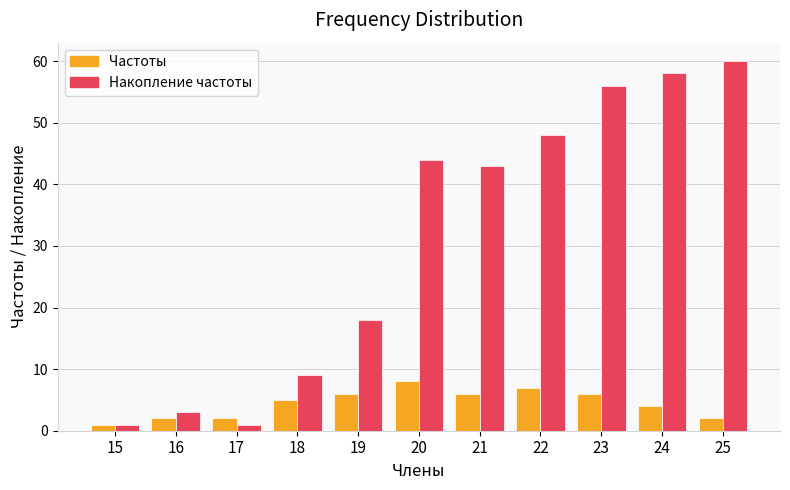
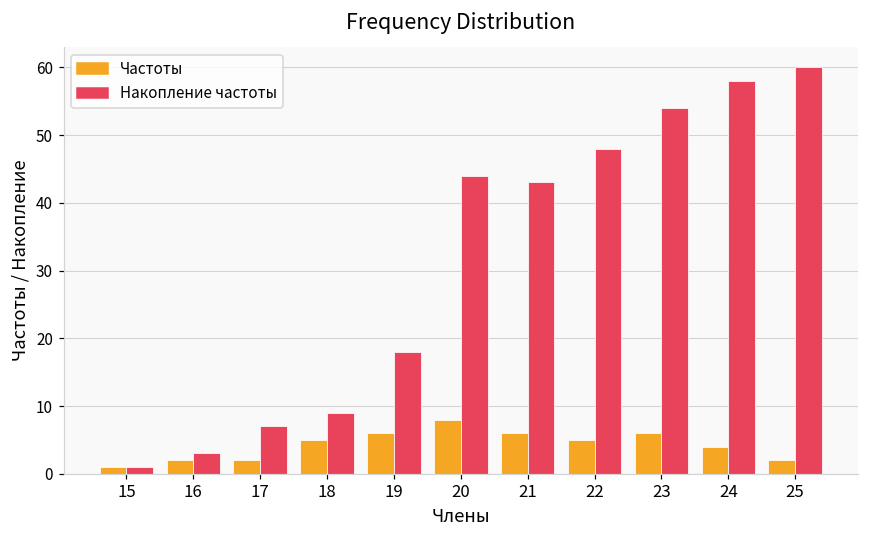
  {
    "Частоты": {
      "15": 1,
      "16": 2,
      "17": 2,
      "18": 5,
      "19": 6,
      "20": 8,
      "21": 6,
-     "22": 7,
+     "22": 5,
      "23": 6,
      "24": 4,
      "25": 2
    },
    "Накопление частоты": {
      "15": 1,
      "16": 3,
-     "17": 1,
+     "17": 7,
      "18": 9,
      "19": 18,
      "20": 44,
      "21": 43,
      "22": 48,
-     "23": 56,
+     "23": 54,
      "24": 58,
      "25": 60
    }
  }
